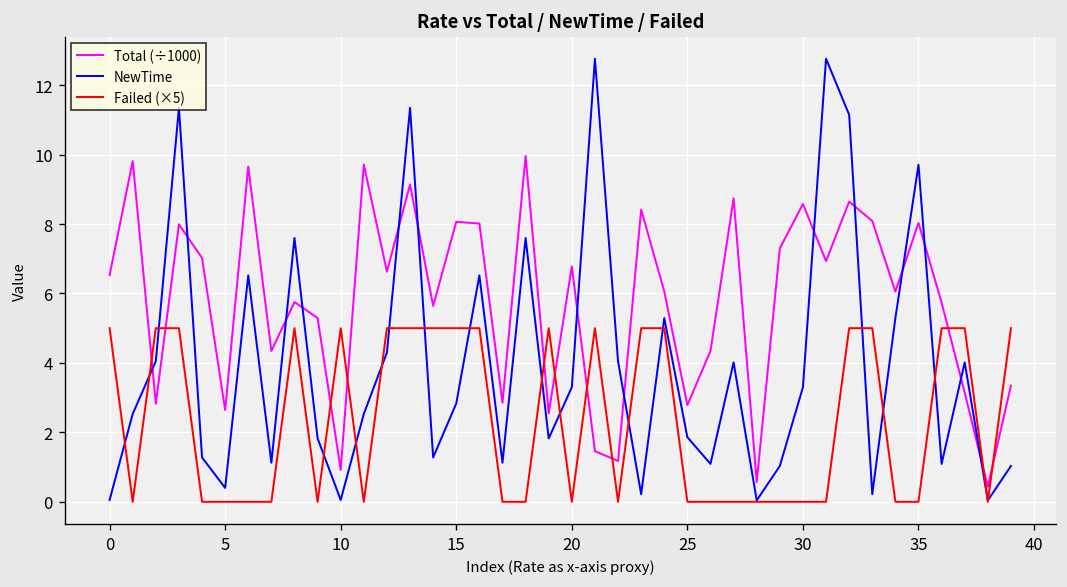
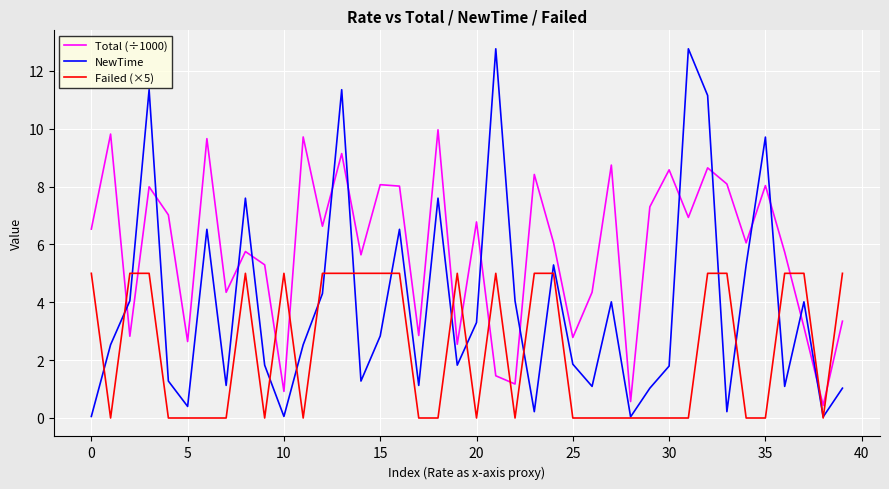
  {
    "Total (÷1000)": {
      "0": 6.5,
      "5": 2.6,
      "10": 0.9,
      "15": 8.1,
      "20": 6.8,
      "25": 2.8,
      "30": 8.6,
      "35": 8.0
    },
    "NewTime": {
      "0": 0.1,
      "5": 0.4,
      "10": 0.1,
      "15": 2.8,
      "20": 3.3,
      "25": 1.9,
-     "30": 3.3,
+     "30": 1.8,
      "35": 9.7
    },
    "Failed (×5)": {
      "0": 5.0,
      "5": 0.0,
      "10": 5.0,
      "15": 5.0,
      "20": 0.0,
      "25": 0.0,
      "30": 0.0,
      "35": 0.0
    }
  }
